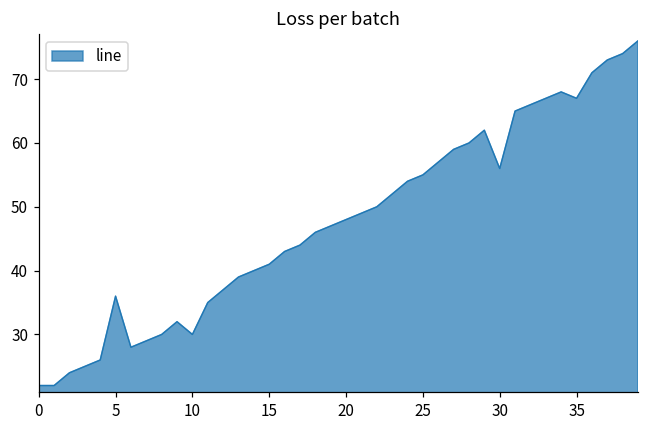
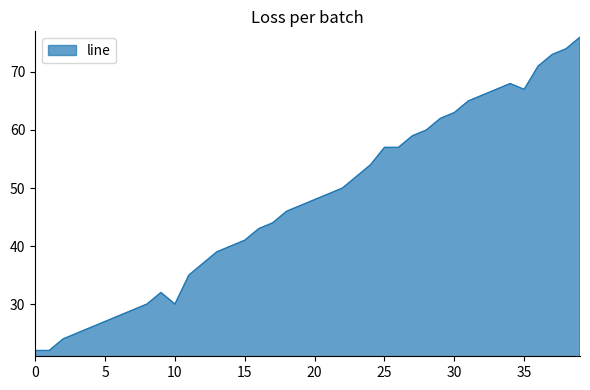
  {
    "0": 22,
-   "5": 36,
+   "5": 27,
    "10": 30,
    "15": 41,
    "20": 48,
-   "25": 55,
-   "30": 56,
+   "25": 57,
+   "30": 63,
    "35": 67
  }
